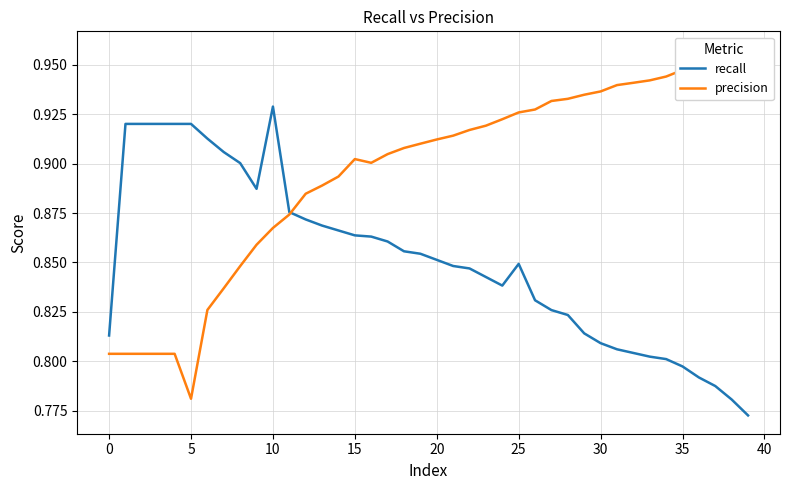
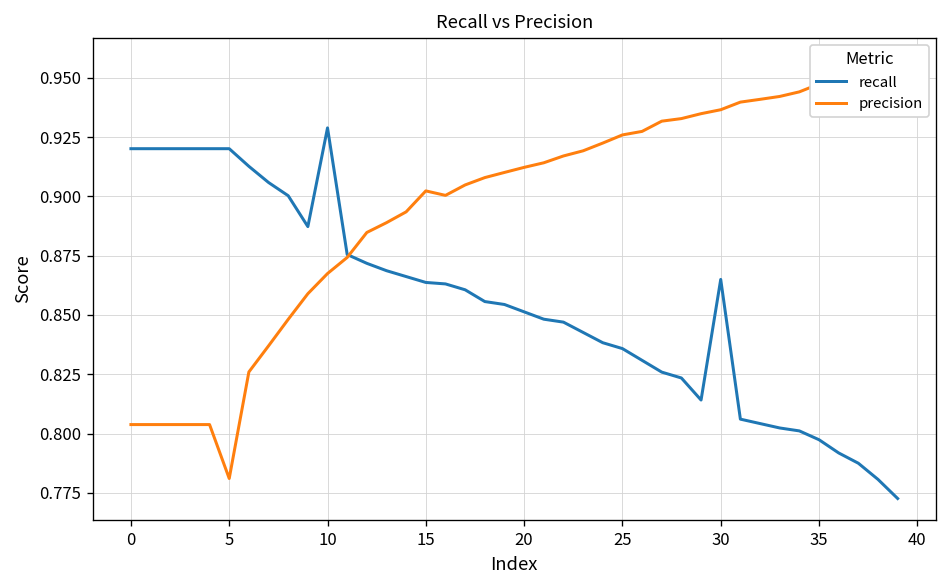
  {
    "recall": {
-     "0": 0.813,
+     "0": 0.920,
      "5": 0.920,
      "10": 0.929,
      "15": 0.864,
      "20": 0.851,
-     "25": 0.849,
-     "30": 0.809,
+     "25": 0.836,
+     "30": 0.865,
      "35": 0.797
    },
    "precision": {
      "0": 0.804,
      "5": 0.781,
      "10": 0.867,
      "15": 0.902,
      "20": 0.912,
      "25": 0.926,
      "30": 0.936
    }
  }
